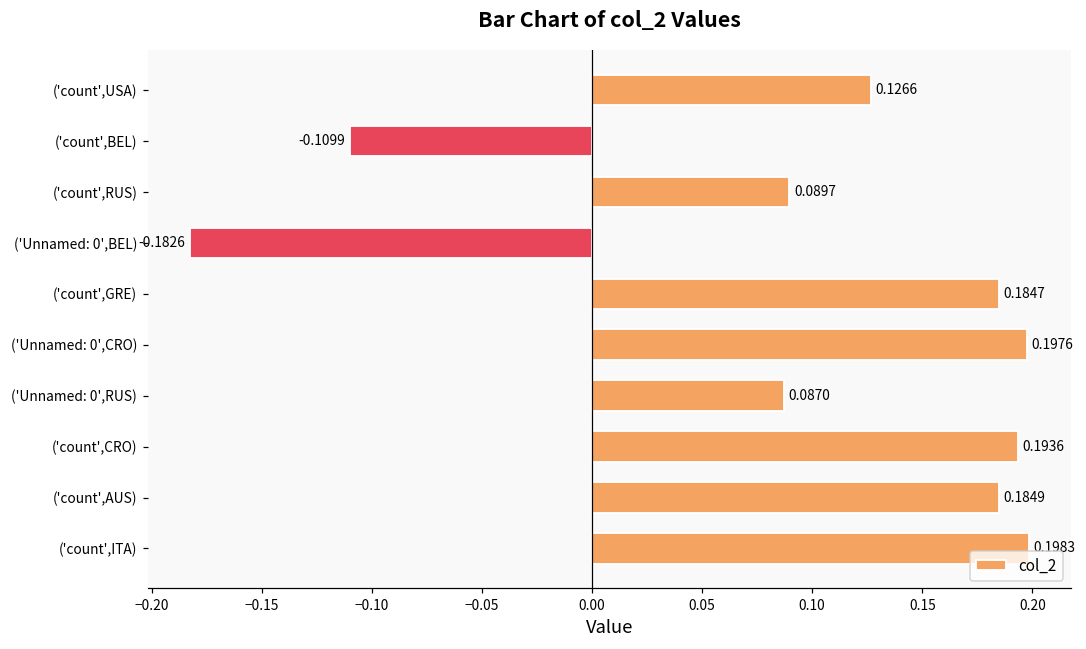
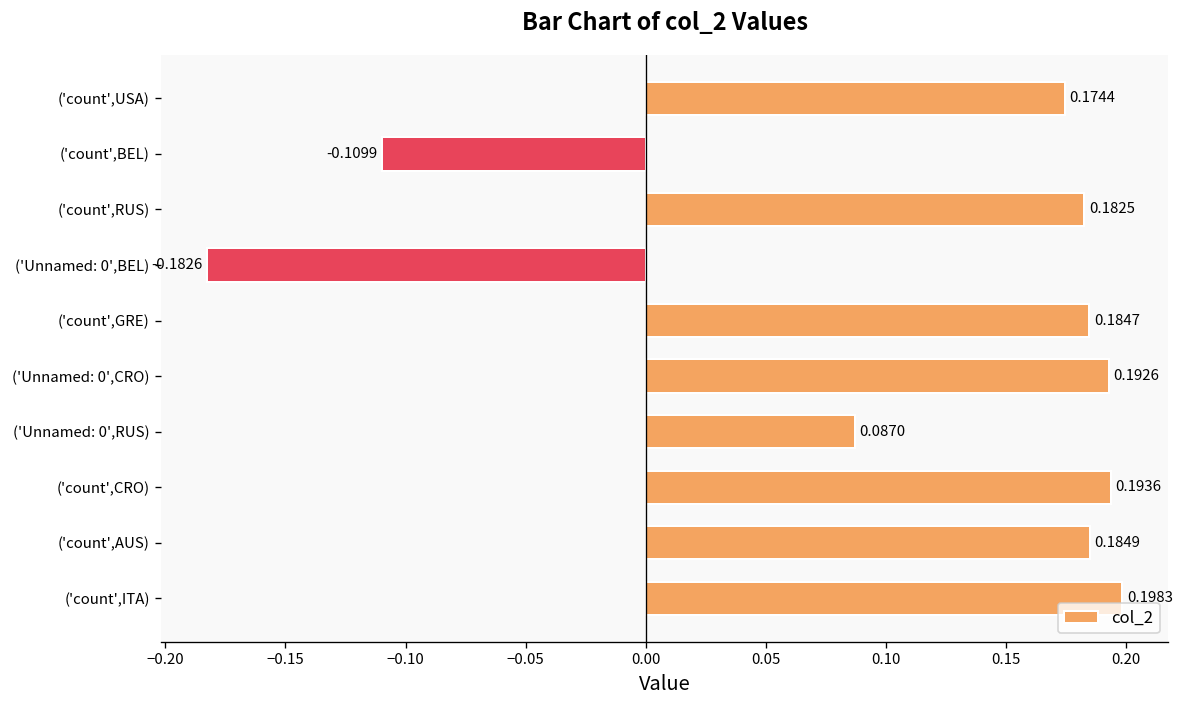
  {
-   "('count',USA)": 0.1266,
+   "('count',USA)": 0.1744,
    "('count',BEL)": -0.1099,
-   "('count',RUS)": 0.0897,
+   "('count',RUS)": 0.1825,
    "('Unnamed: 0',BEL)": -0.1826,
    "('count',GRE)": 0.1847,
-   "('Unnamed: 0',CRO)": 0.1976,
+   "('Unnamed: 0',CRO)": 0.1926,
    "('Unnamed: 0',RUS)": 0.0870,
    "('count',CRO)": 0.1936,
    "('count',AUS)": 0.1849
  }
